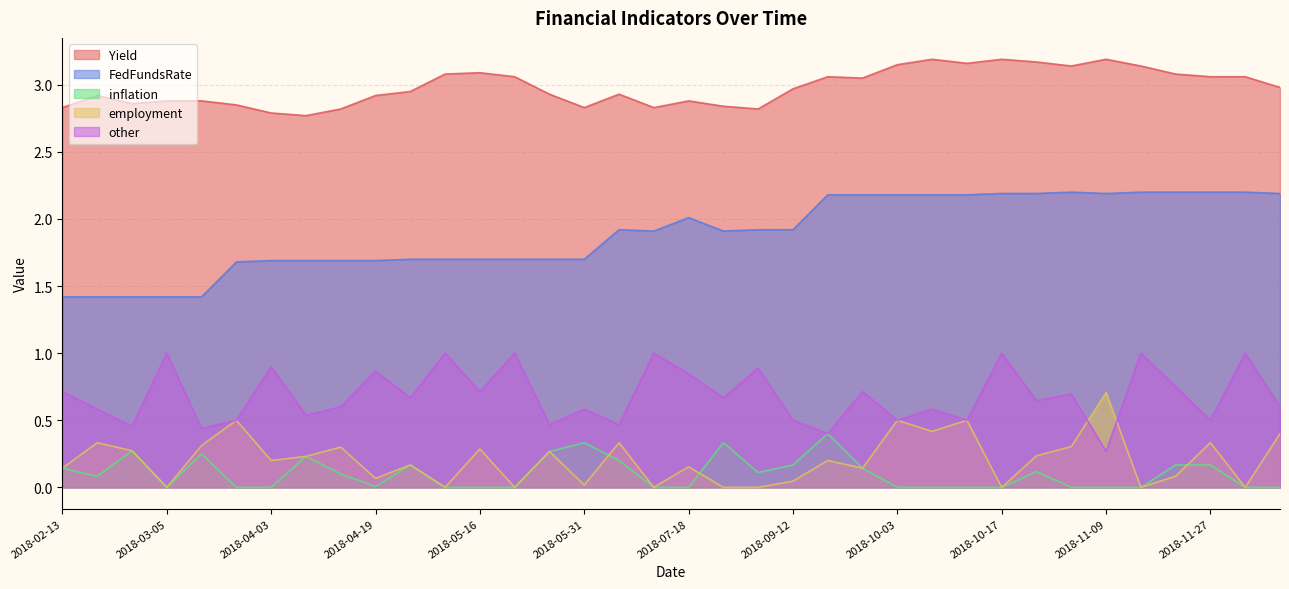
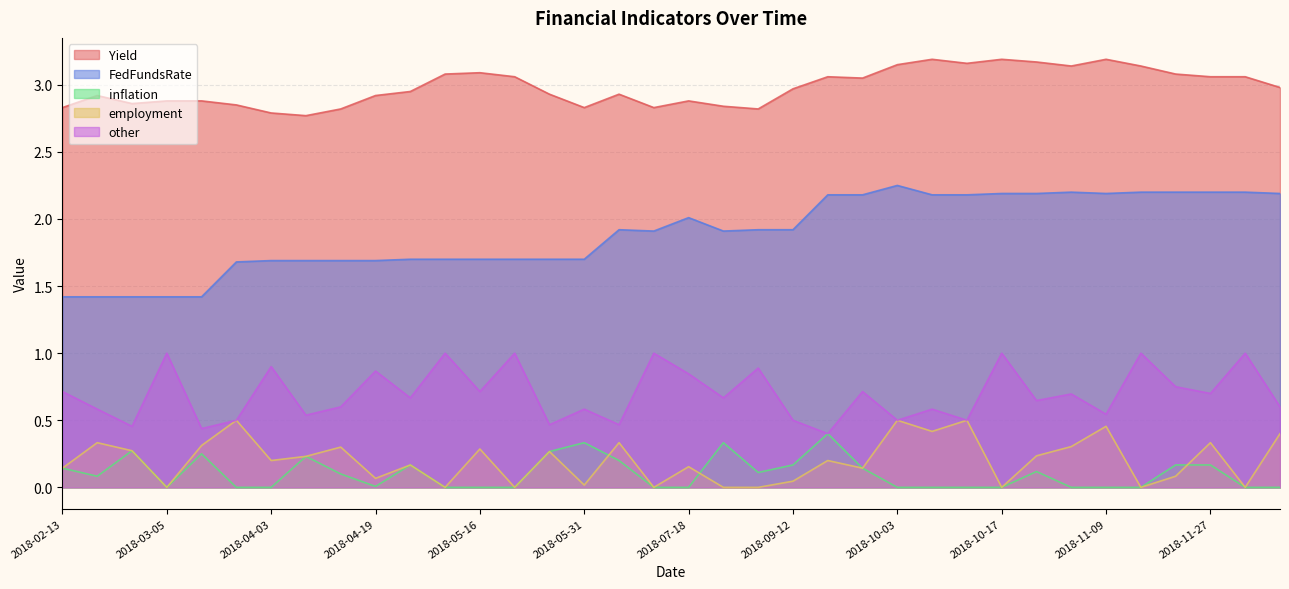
  {
    "Yield": {
      "2018-02-13": 2.83,
      "2018-04-03": 2.79,
      "2018-04-19": 2.92,
      "2018-05-16": 3.09,
      "2018-05-31": 2.83,
      "2018-07-18": 2.88,
      "2018-09-12": 2.97,
      "2018-10-03": 3.15,
      "2018-10-17": 3.19,
      "2018-11-09": 3.19,
      "2018-11-27": 3.06
    },
    "FedFundsRate": {
      "2018-02-13": 1.42,
      "2018-03-05": 1.42,
      "2018-04-03": 1.69,
      "2018-04-19": 1.69,
      "2018-05-16": 1.70,
      "2018-05-31": 1.70,
      "2018-07-18": 2.01,
      "2018-09-12": 1.92,
-     "2018-10-03": 2.18,
+     "2018-10-03": 2.25,
      "2018-10-17": 2.19,
      "2018-11-09": 2.19,
      "2018-11-27": 2.20
    },
    "inflation": {
      "2018-04-03": 0.00,
      "2018-04-19": 0.01,
      "2018-05-16": 0.00,
      "2018-05-31": 0.33,
      "2018-07-18": 0.00,
      "2018-09-12": 0.17,
      "2018-10-03": 0.00,
      "2018-11-09": 0.00,
      "2018-11-27": 0.17
    },
    "employment": {
      "2018-04-03": 0.20,
      "2018-04-19": 0.07,
      "2018-05-16": 0.29,
      "2018-05-31": 0.02,
      "2018-07-18": 0.15,
      "2018-09-12": 0.05,
-     "2018-11-09": 0.71,
+     "2018-11-09": 0.46,
      "2018-11-27": 0.33
    },
    "other": {
      "2018-02-13": 0.71,
      "2018-03-05": 1.00,
      "2018-04-03": 0.90,
      "2018-04-19": 0.87,
      "2018-05-16": 0.71,
      "2018-05-31": 0.58,
      "2018-07-18": 0.85,
      "2018-09-12": 0.50,
      "2018-10-17": 1.00,
-     "2018-11-09": 0.27,
-     "2018-11-27": 0.5
+     "2018-11-09": 0.55,
+     "2018-11-27": 0.7
    }
  }
